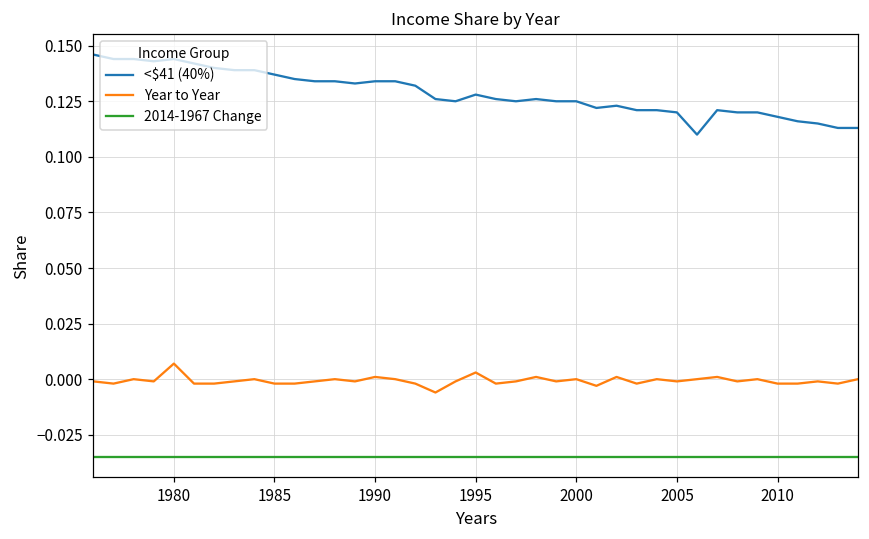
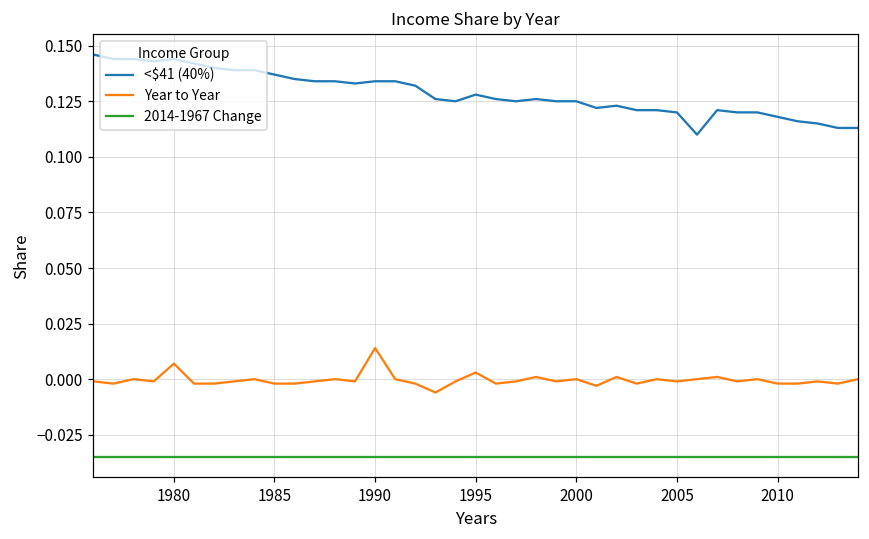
  {
    "<$41 (40%)": {
      "1985": 0.137,
      "1990": 0.134,
      "1995": 0.128,
      "2000": 0.125,
      "2005": 0.120,
      "2010": 0.118
    },
    "Year to Year": {
      "1980": 0.007,
      "1985": -0.002,
-     "1990": 0.001,
+     "1990": 0.014,
      "1995": 0.003,
      "2000": 0.000,
      "2005": -0.001,
      "2010": -0.002
    },
    "2014-1967 Change": {
      "1980": -0.035,
      "1985": -0.035,
      "1990": -0.035,
      "1995": -0.035,
      "2000": -0.035,
      "2005": -0.035,
      "2010": -0.035
    }
  }
